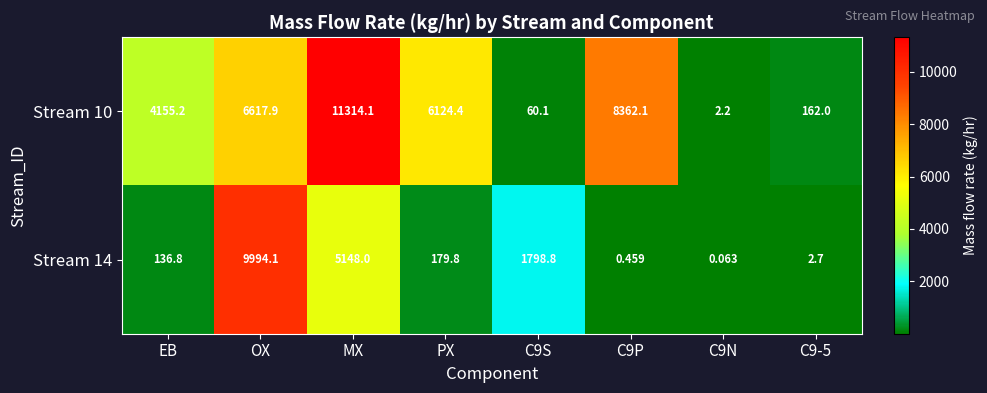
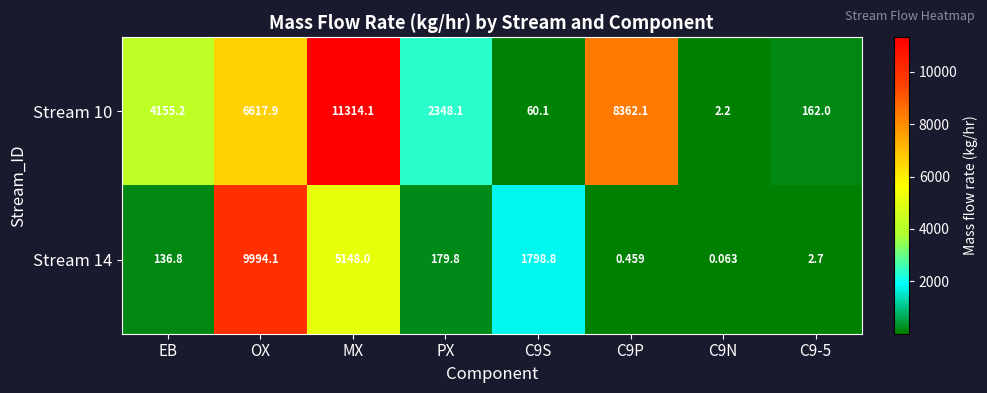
  {
    "Stream 10": {
      "EB": 4155.2,
      "OX": 6617.9,
      "MX": 11314.1,
-     "PX": 6124.4,
+     "PX": 2348.1,
      "C9S": 60.1,
      "C9P": 8362.1,
      "C9N": 2.2,
      "C9-5": 162.0
    },
    "Stream 14": {
      "EB": 136.8,
      "OX": 9994.1,
      "MX": 5148.0,
      "PX": 179.8,
      "C9S": 1798.8,
      "C9P": 0.459,
      "C9N": 0.063,
      "C9-5": 2.7
    }
  }
